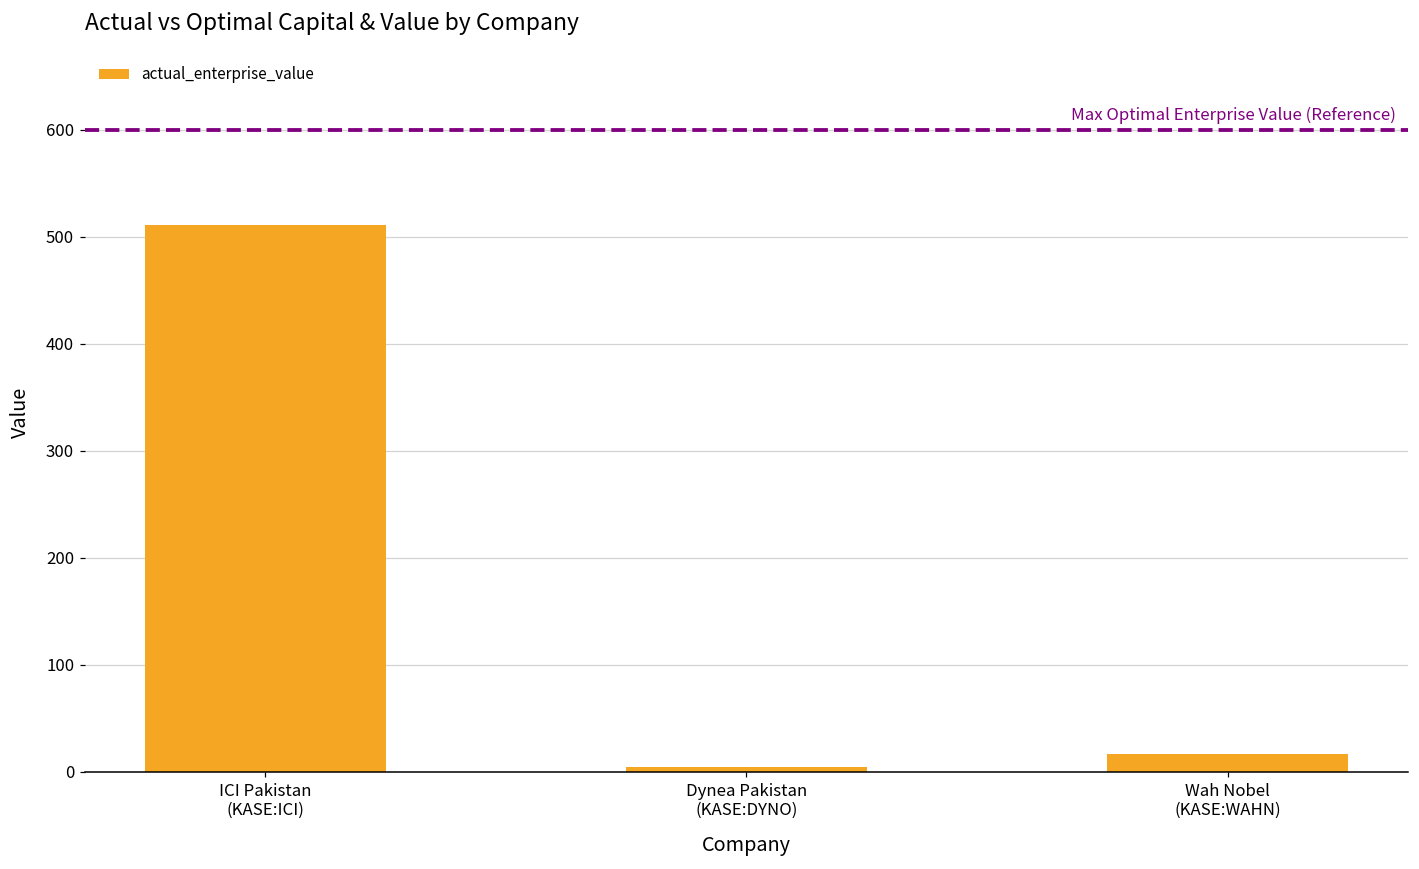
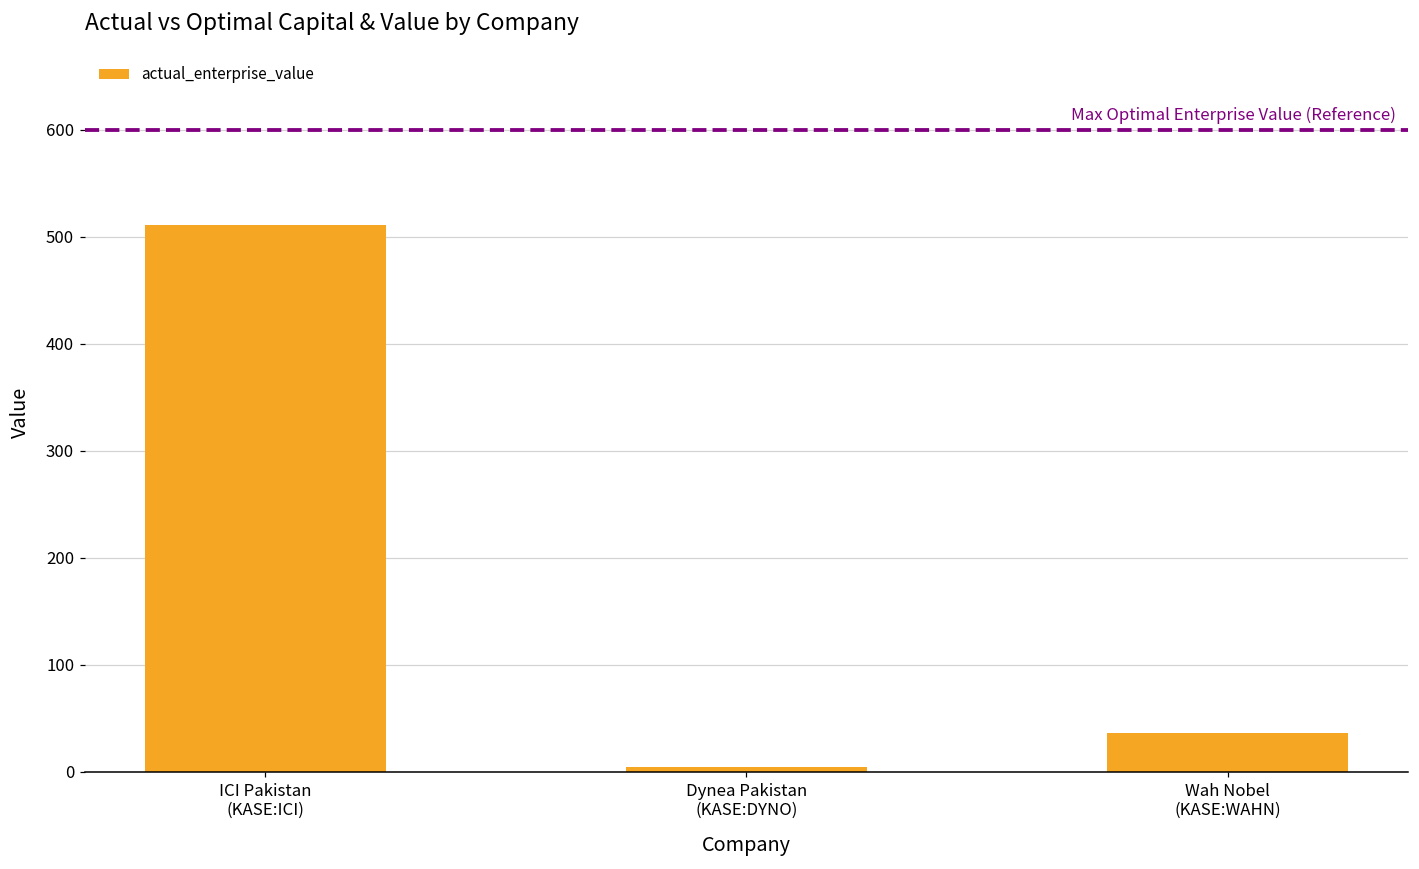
  {
    "ICI Pakistan (KASE:ICI)": 510,
    "Dynea Pakistan (KASE:DYNO)": 0,
-   "Wah Nobel (KASE:WAHN)": 20
+   "Wah Nobel (KASE:WAHN)": 40
  }
